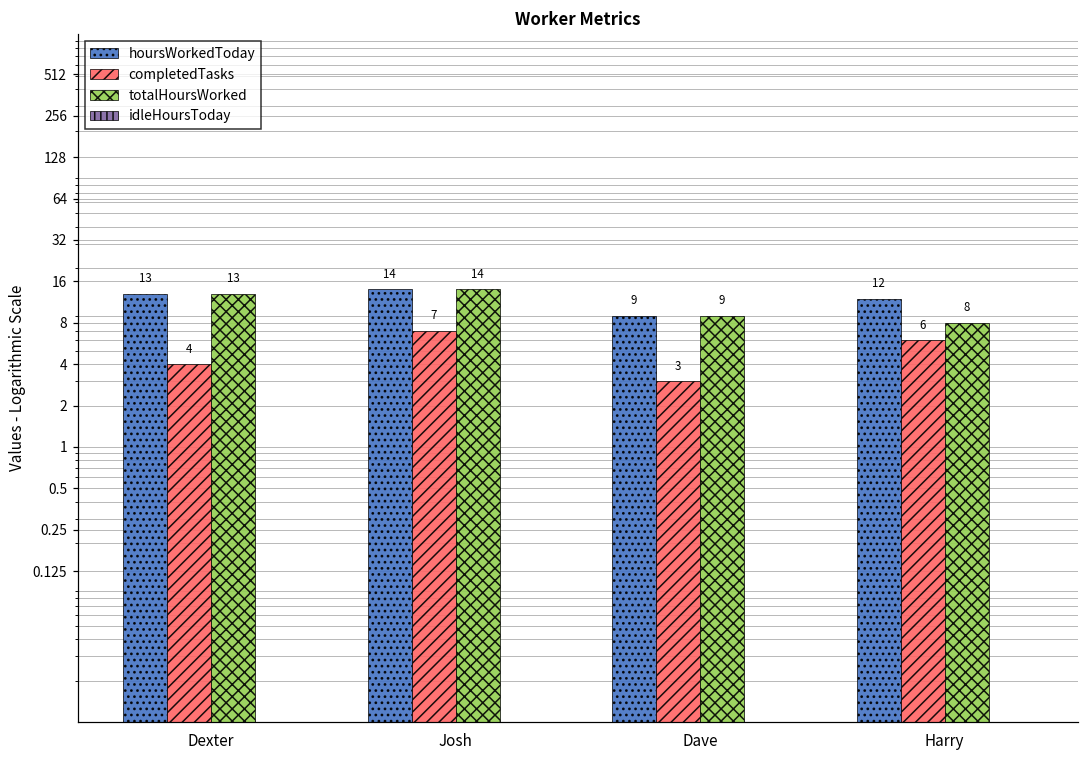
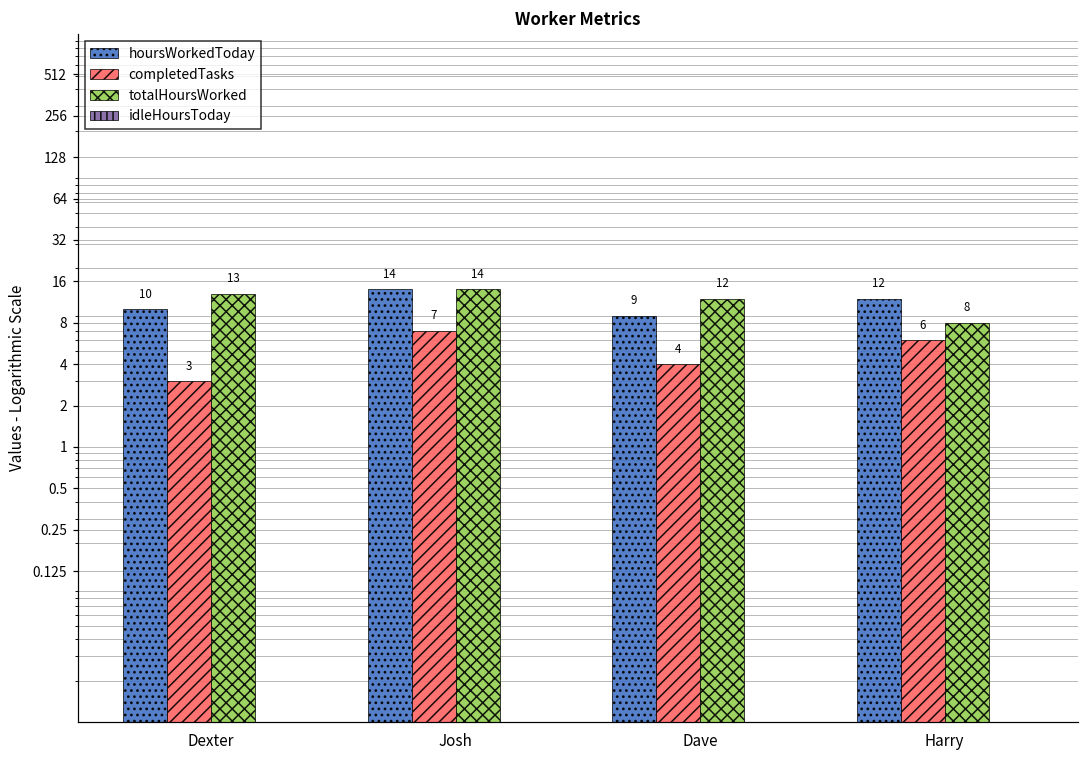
  {
    "hoursWorkedToday": {
-     "Dexter": 13,
+     "Dexter": 10,
      "Josh": 14,
      "Dave": 9,
      "Harry": 12
    },
    "completedTasks": {
-     "Dexter": 4,
+     "Dexter": 3,
      "Josh": 7,
-     "Dave": 3,
+     "Dave": 4,
      "Harry": 6
    },
    "totalHoursWorked": {
      "Dexter": 13,
      "Josh": 14,
-     "Dave": 9,
+     "Dave": 12,
      "Harry": 8
    },
    "idleHoursToday": {
      "Dexter": 0.010,
      "Josh": 0.010,
      "Dave": 0.010,
      "Harry": 0.010
    }
  }
